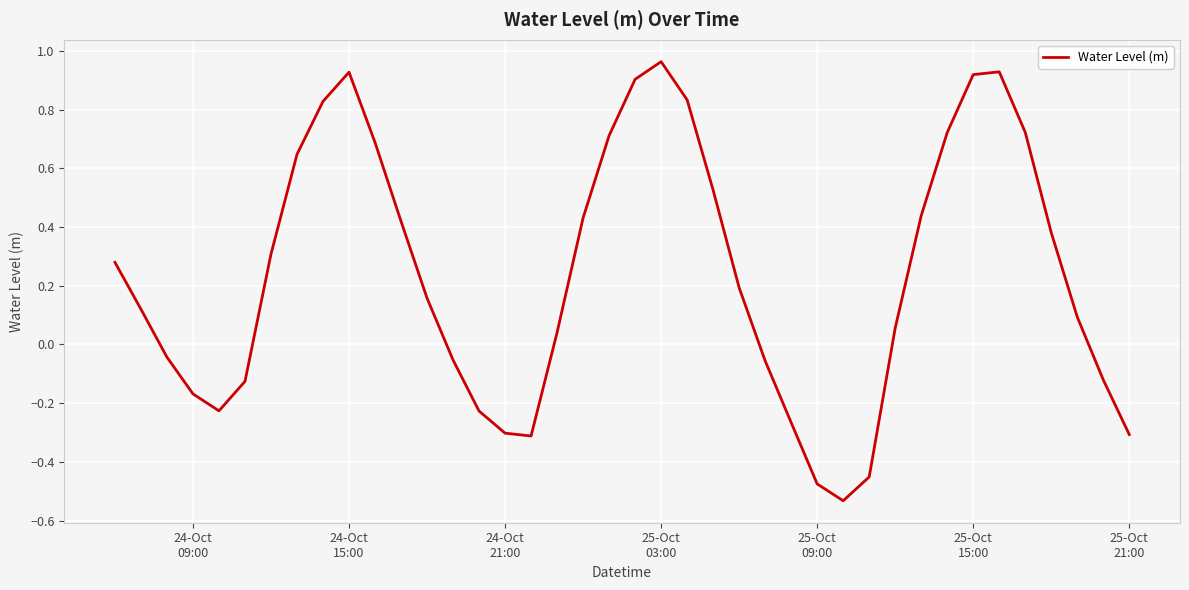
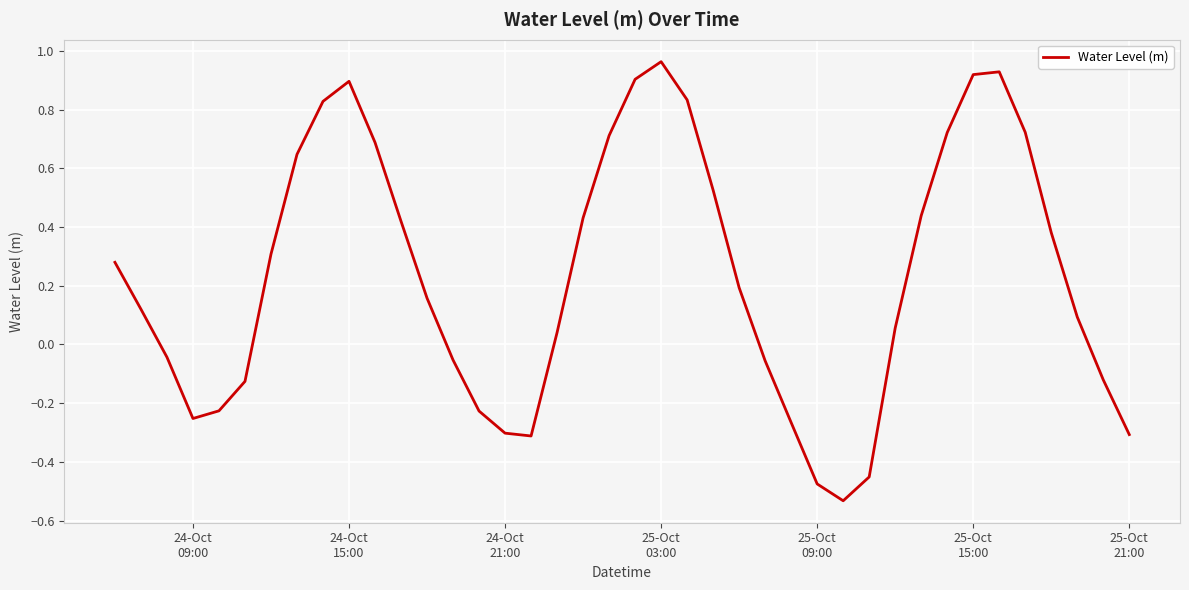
  {
-   "24-Oct 09:00": -0.17,
-   "24-Oct 15:00": 0.93,
+   "24-Oct 09:00": -0.25,
+   "24-Oct 15:00": 0.90,
    "24-Oct 21:00": -0.30,
    "25-Oct 03:00": 0.96,
    "25-Oct 09:00": -0.48,
    "25-Oct 15:00": 0.92,
    "25-Oct 21:00": -0.31
  }
